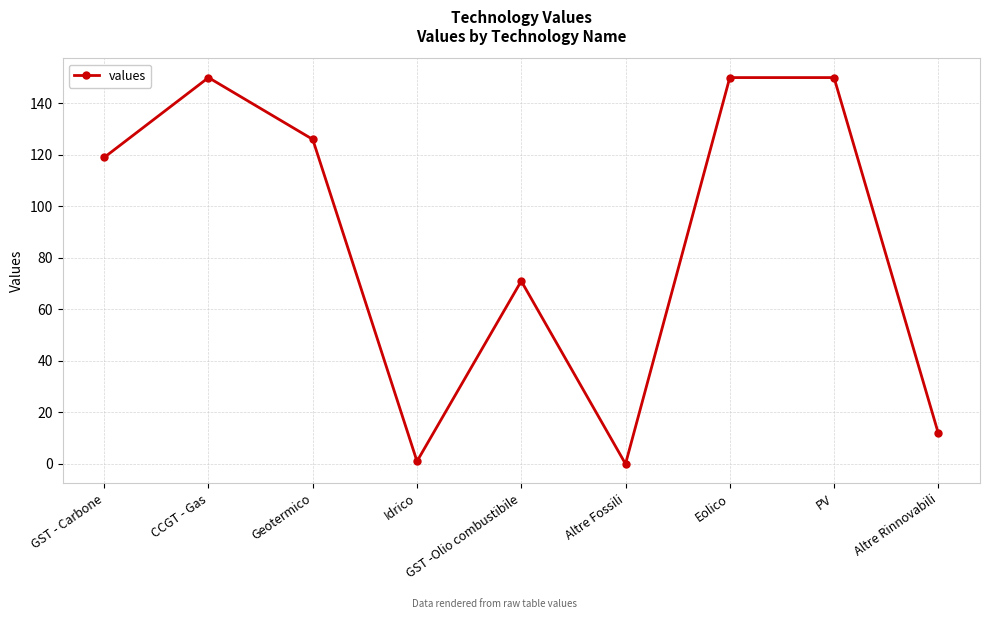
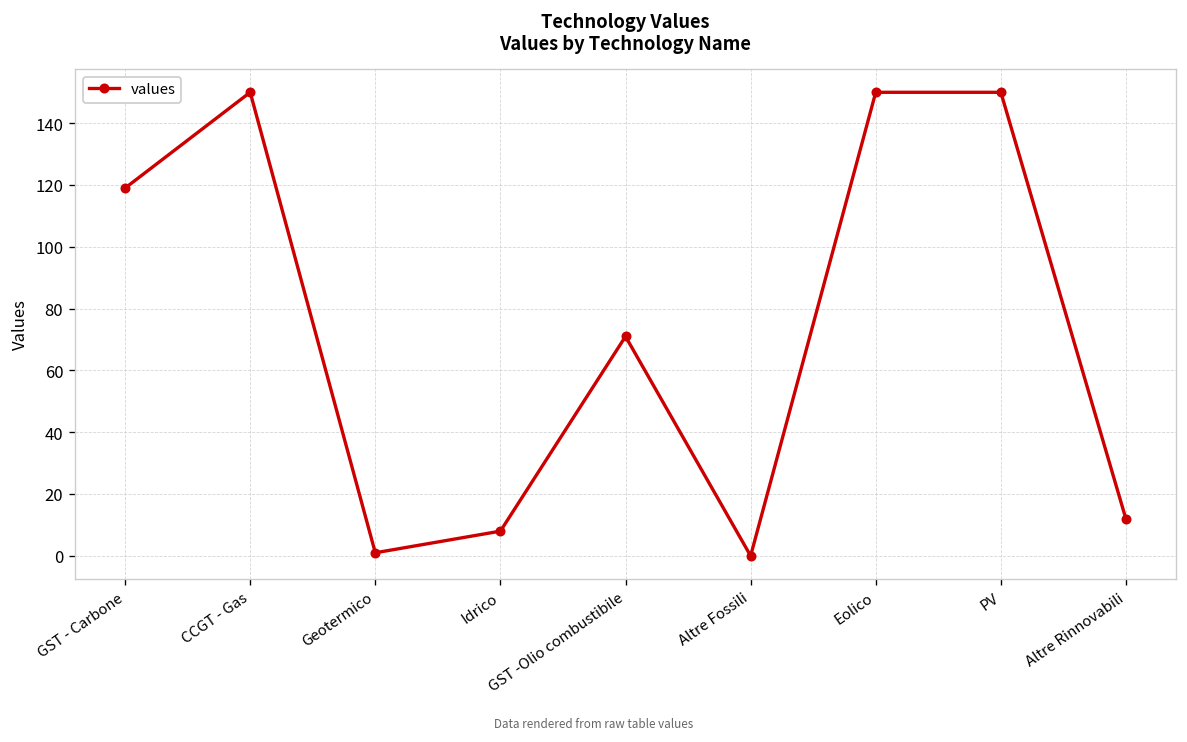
  {
    "GST - Carbone": 119,
    "CCGT - Gas": 150,
-   "Geotermico": 126,
-   "Idrico": 1,
+   "Geotermico": 1,
+   "Idrico": 8,
    "GST -Olio combustibile": 71,
    "Altre Fossili": 0,
    "Eolico": 150,
    "PV": 150,
    "Altre Rinnovabili": 12
  }
